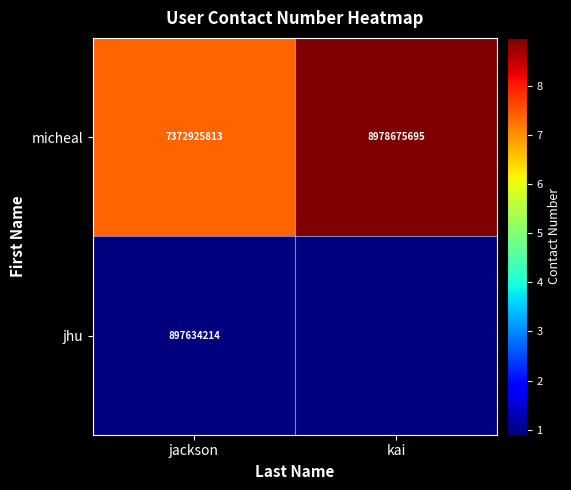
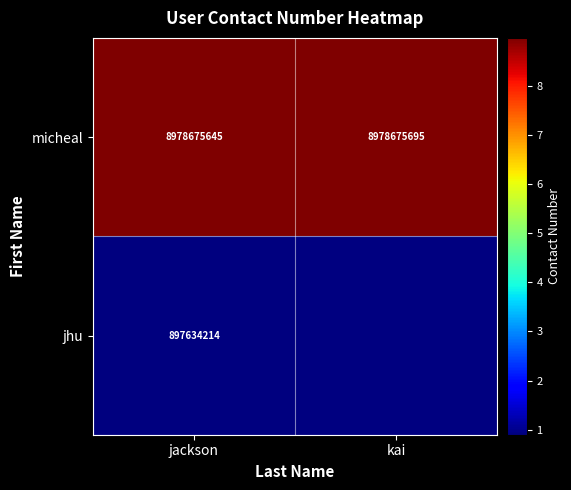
  {
    "micheal": {
-     "jackson": 7372925813,
+     "jackson": 8978675645,
      "kai": 8978675695
    },
    "jhu": {
      "jackson": 897634214
    }
  }
